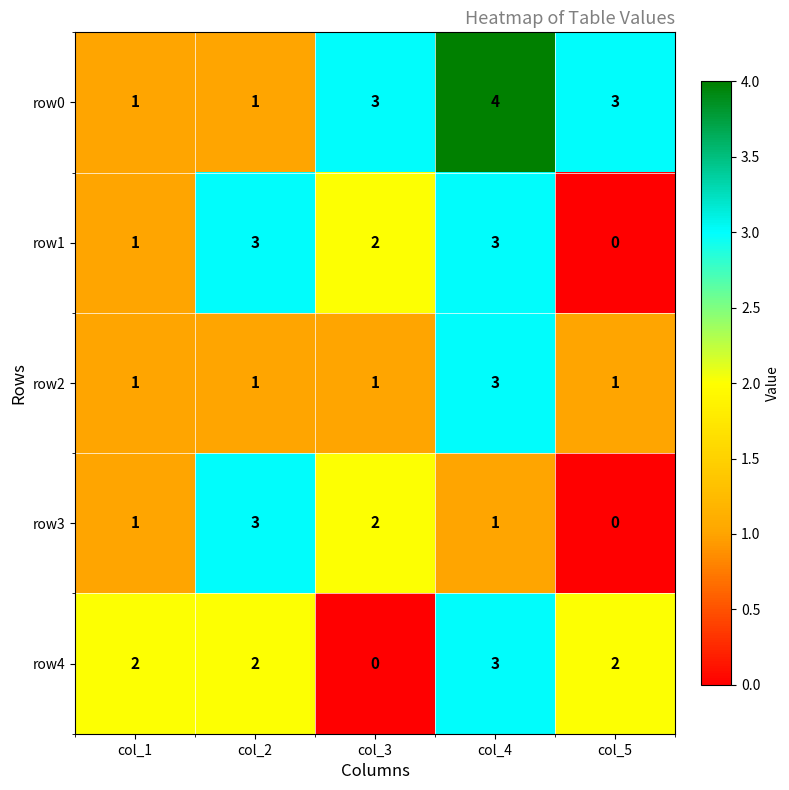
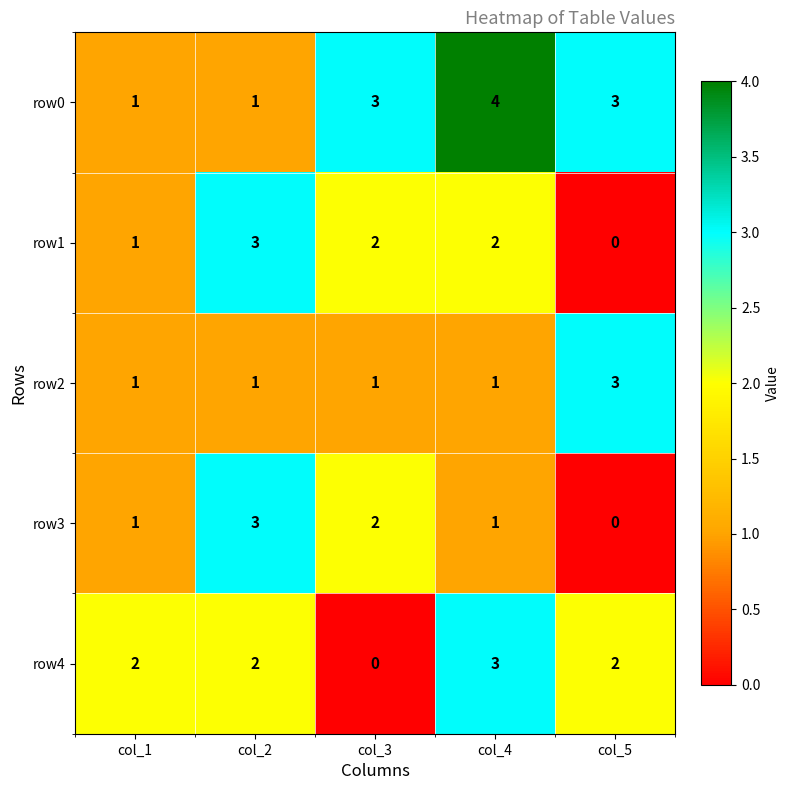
  {
    "row0": {
      "col_1": 1,
      "col_2": 1,
      "col_3": 3,
      "col_4": 4,
      "col_5": 3
    },
    "row1": {
      "col_1": 1,
      "col_2": 3,
      "col_3": 2,
-     "col_4": 3,
+     "col_4": 2,
      "col_5": 0
    },
    "row2": {
      "col_1": 1,
      "col_2": 1,
      "col_3": 1,
-     "col_4": 3,
-     "col_5": 1
+     "col_4": 1,
+     "col_5": 3
    },
    "row3": {
      "col_1": 1,
      "col_2": 3,
      "col_3": 2,
      "col_4": 1,
      "col_5": 0
    },
    "row4": {
      "col_1": 2,
      "col_2": 2,
      "col_3": 0,
      "col_4": 3,
      "col_5": 2
    }
  }
